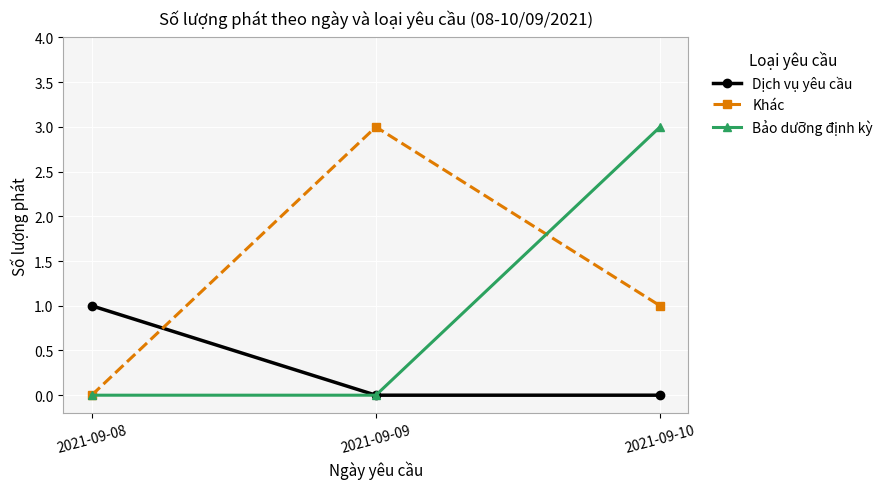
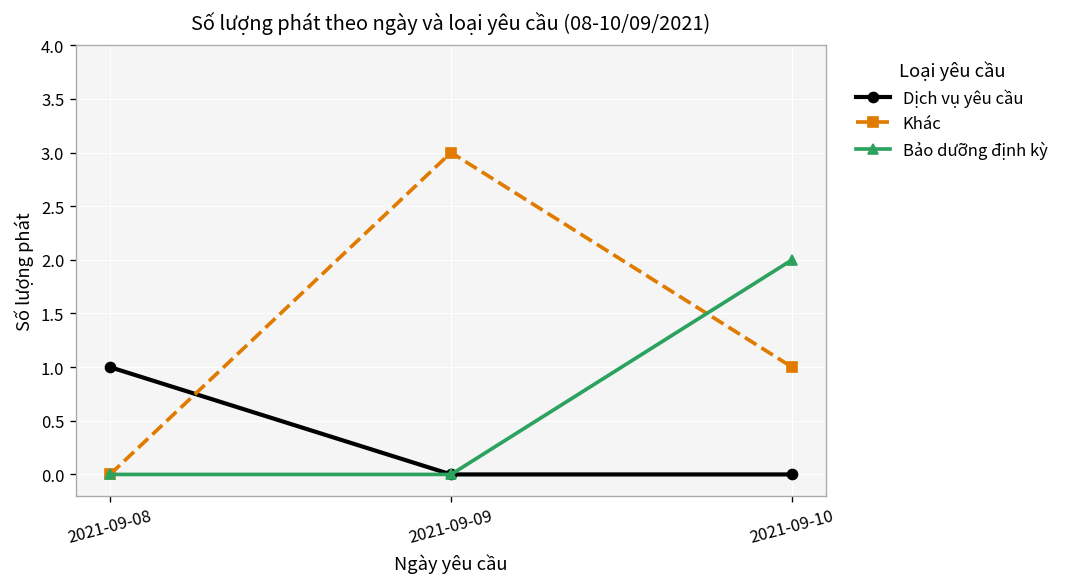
  {
    "Dịch vụ yêu cầu": {
      "2021-09-08": 1,
      "2021-09-10": 0
    },
    "Khác": {
      "2021-09-09": 3,
      "2021-09-10": 1
    },
    "Bảo dưỡng định kỳ": {
-     "2021-09-10": 3
+     "2021-09-10": 2
    }
  }
